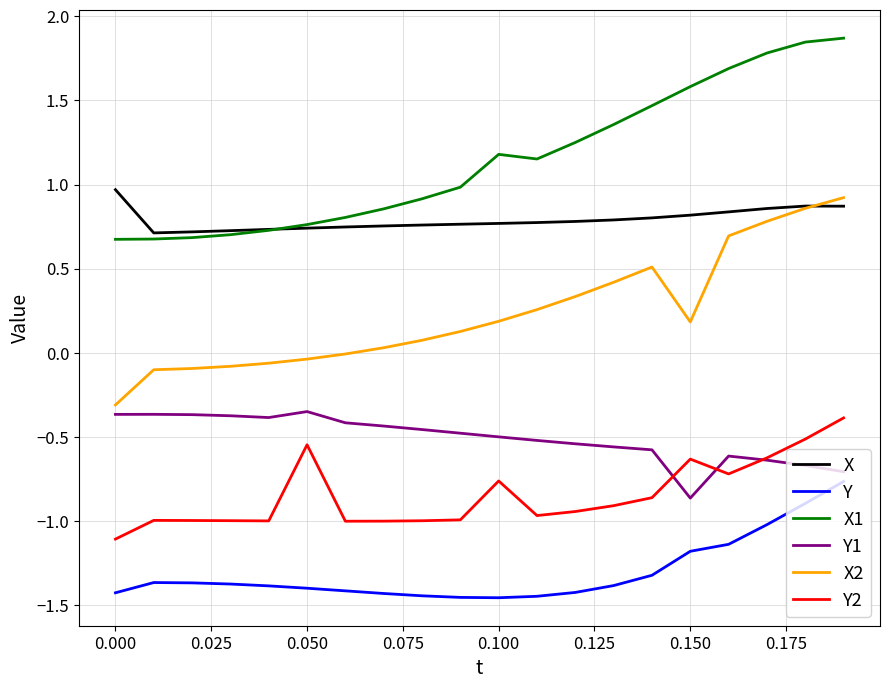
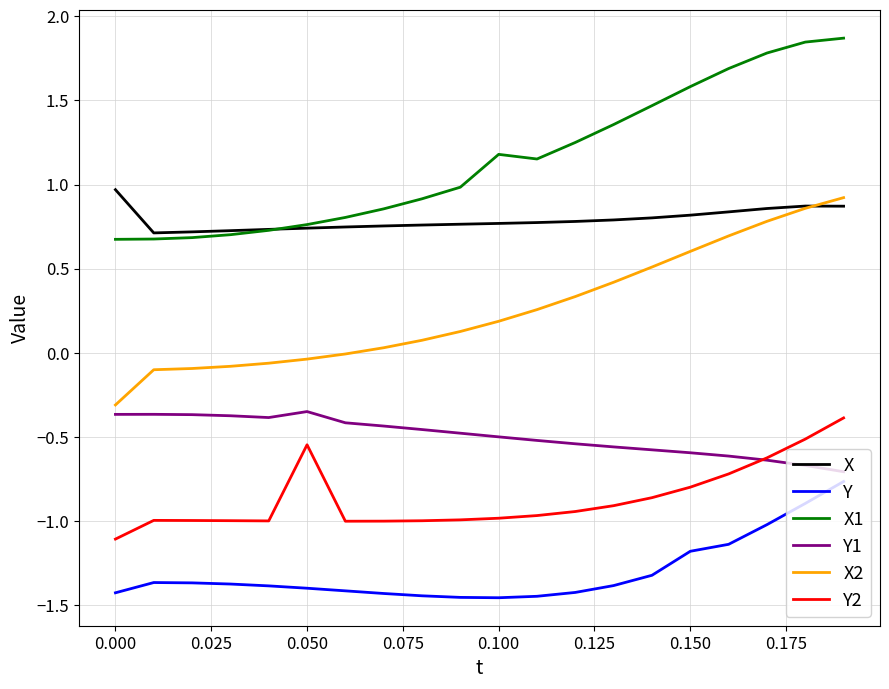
  {
    "X": {
      "0.000": 0.97,
      "0.050": 0.74,
      "0.100": 0.77,
      "0.150": 0.82
    },
    "Y": {
      "0.000": -1.43,
      "0.050": -1.40,
      "0.100": -1.45,
      "0.150": -1.18
    },
    "X1": {
      "0.000": 0.67,
      "0.050": 0.76,
      "0.100": 1.18,
      "0.150": 1.58
    },
    "Y1": {
      "0.000": -0.37,
      "0.050": -0.35,
      "0.100": -0.50,
-     "0.150": -0.86
+     "0.150": -0.59
    },
    "X2": {
      "0.000": -0.31,
      "0.050": -0.04,
      "0.100": 0.19,
-     "0.150": 0.18
+     "0.150": 0.60
    },
    "Y2": {
      "0.000": -1.11,
      "0.050": -0.55,
-     "0.100": -0.76,
-     "0.150": -0.63
+     "0.100": -0.98,
+     "0.150": -0.80
    }
  }
